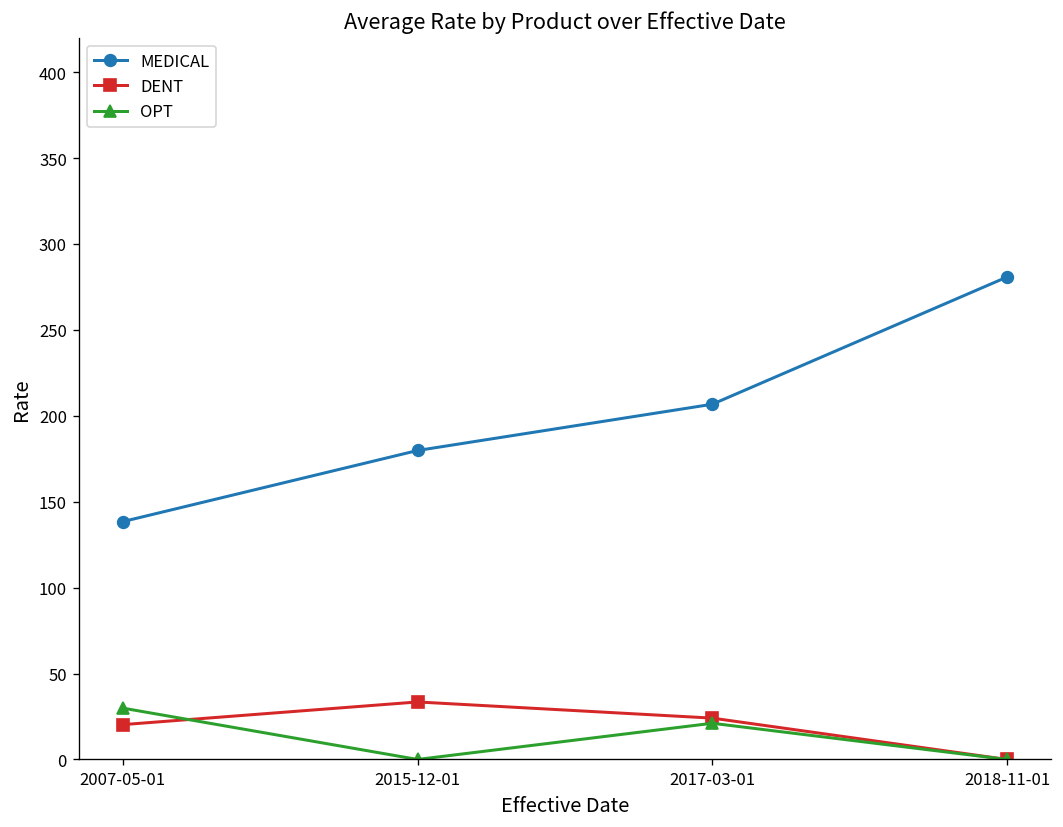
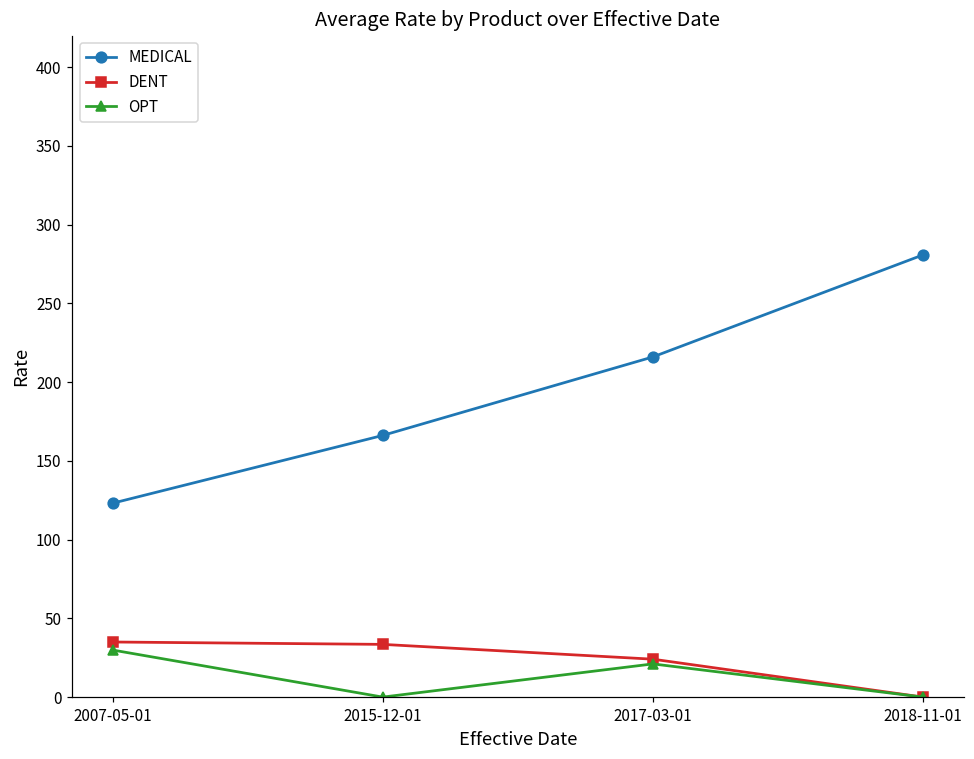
  {
    "MEDICAL": {
-     "2007-05-01": 138,
-     "2015-12-01": 180,
-     "2017-03-01": 207,
+     "2007-05-01": 123,
+     "2015-12-01": 166,
+     "2017-03-01": 216,
      "2018-11-01": 281
    },
    "DENT": {
-     "2007-05-01": 20,
+     "2007-05-01": 35,
      "2015-12-01": 33,
      "2017-03-01": 24
    },
    "OPT": {
      "2007-05-01": 30,
      "2015-12-01": 0,
      "2017-03-01": 21
    }
  }
